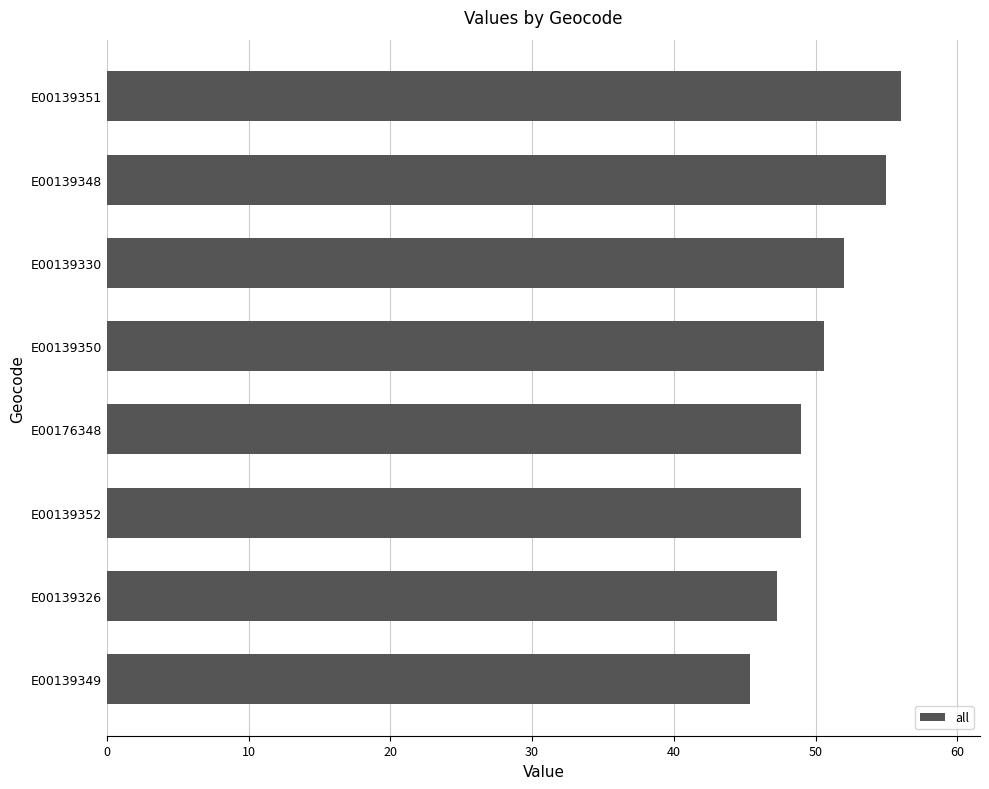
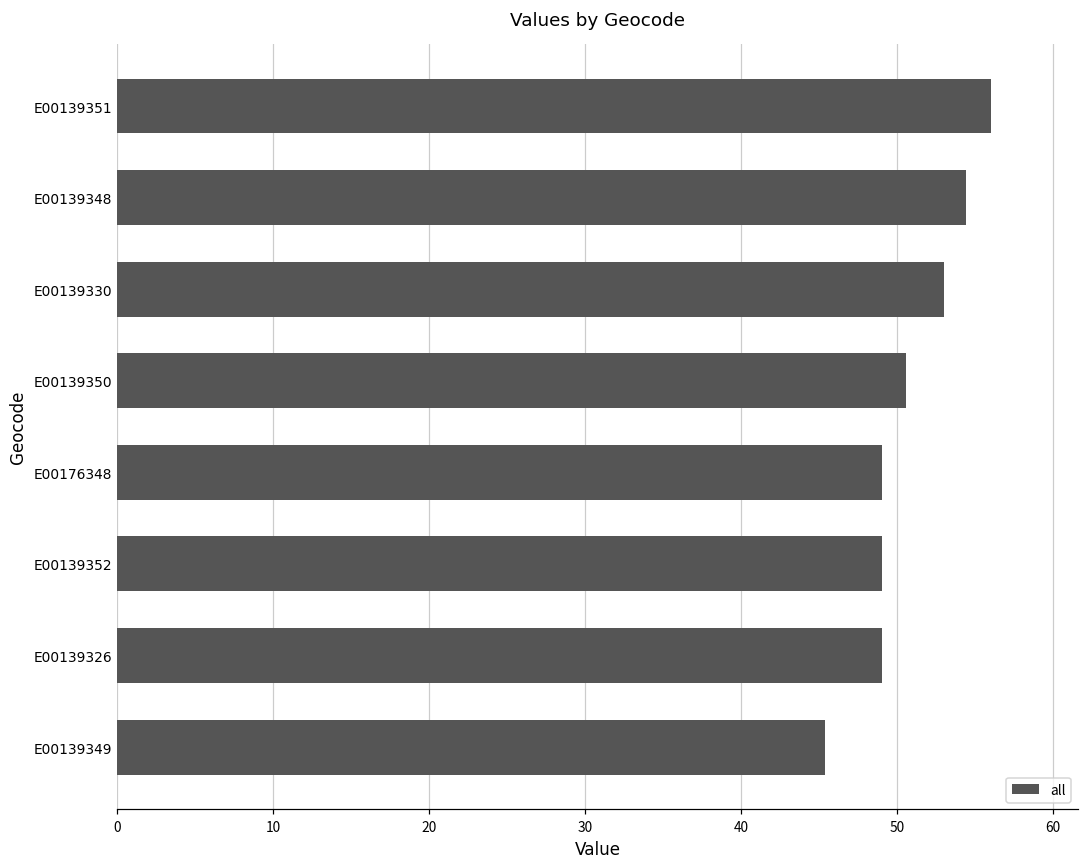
  {
    "E00139351": 56.0,
-   "E00139348": 55.0,
-   "E00139330": 52,
+   "E00139348": 54.4,
+   "E00139330": 53,
    "E00139350": 50.6,
    "E00176348": 49.0,
    "E00139352": 49.0,
-   "E00139326": 47.3,
+   "E00139326": 49.0,
    "E00139349": 45.4
  }
